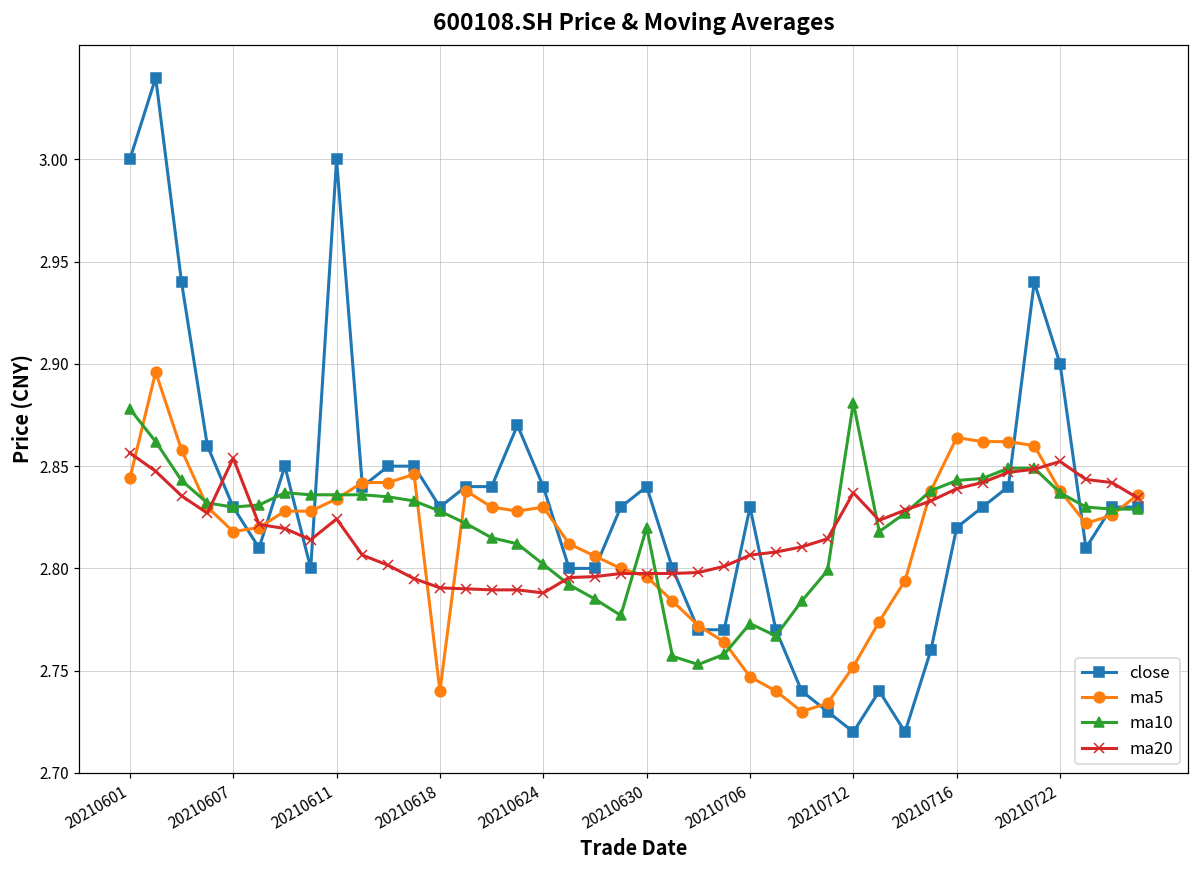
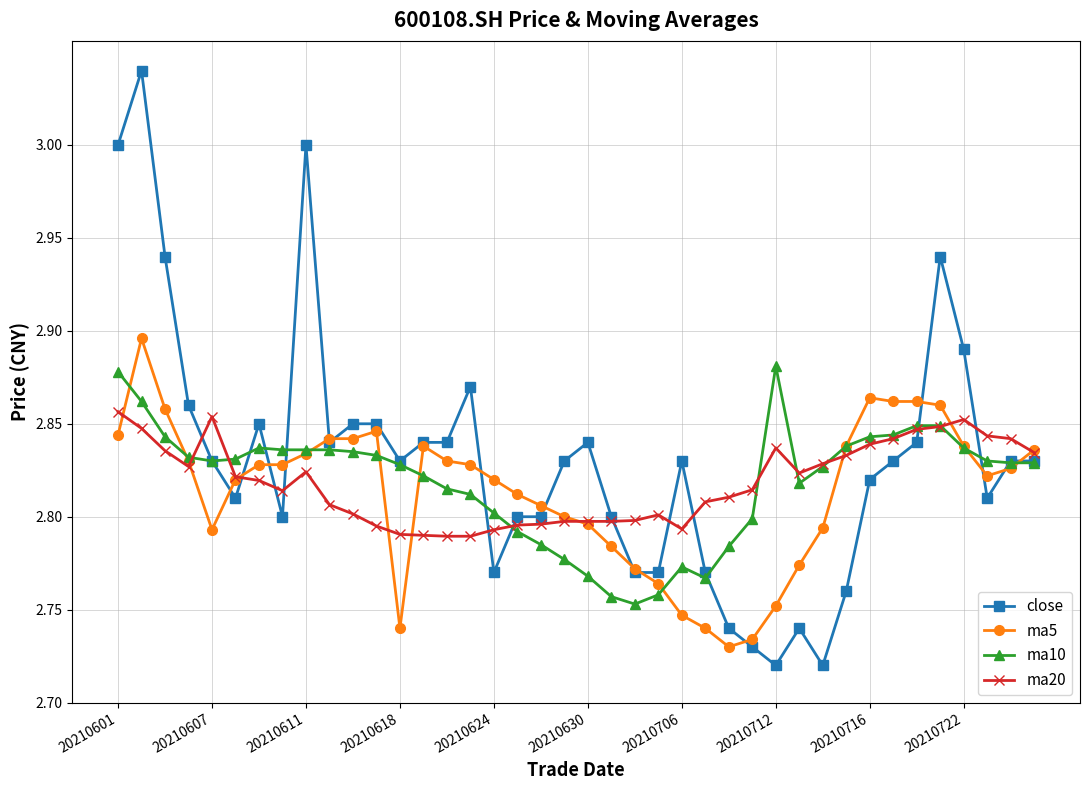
  {
    "close": {
      "20210601": 3.00,
      "20210611": 3.00,
      "20210618": 2.83,
-     "20210624": 2.84,
+     "20210624": 2.77,
      "20210630": 2.84,
      "20210706": 2.83,
      "20210712": 2.72,
      "20210716": 2.82,
-     "20210722": 2.90
+     "20210722": 2.89
    },
    "ma5": {
      "20210601": 2.844,
-     "20210607": 2.818,
+     "20210607": 2.793,
      "20210611": 2.834,
      "20210618": 2.740,
-     "20210624": 2.83,
+     "20210624": 2.82,
      "20210630": 2.796,
      "20210706": 2.747,
      "20210712": 2.752,
      "20210716": 2.864
    },
    "ma10": {
      "20210601": 2.878,
      "20210611": 2.836,
      "20210618": 2.828,
      "20210624": 2.802,
-     "20210630": 2.820,
+     "20210630": 2.768,
      "20210706": 2.773,
      "20210712": 2.881,
      "20210716": 2.843
    },
    "ma20": {
      "20210601": 2.857,
      "20210607": 2.854,
      "20210611": 2.824,
      "20210618": 2.791,
-     "20210624": 2.788,
+     "20210624": 2.793,
      "20210630": 2.798,
-     "20210706": 2.807,
+     "20210706": 2.793,
      "20210712": 2.837,
      "20210716": 2.839,
      "20210722": 2.852
    }
  }
